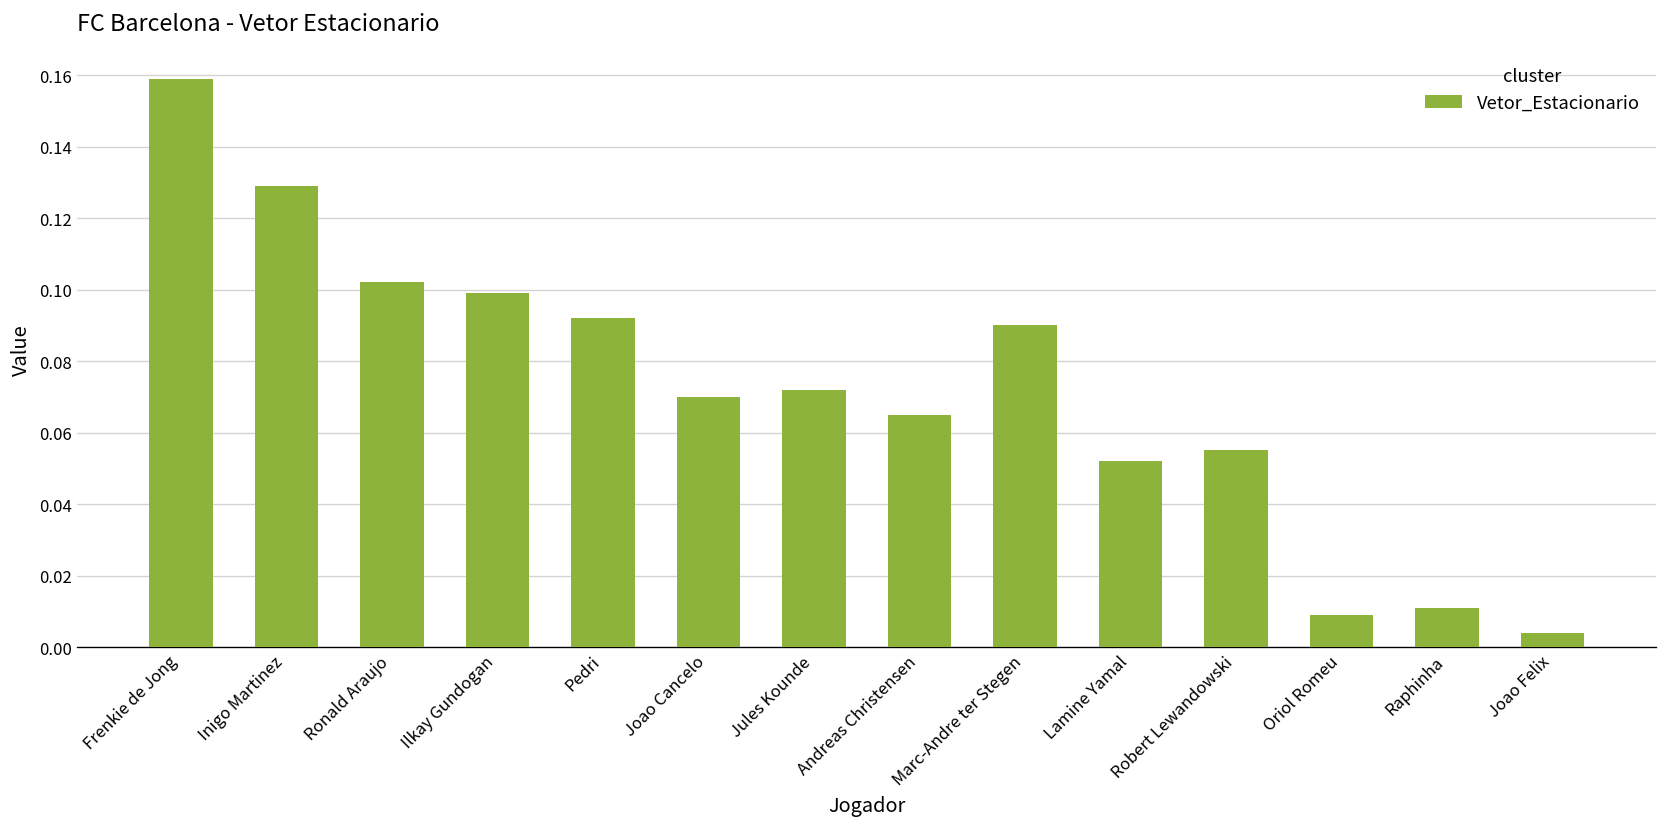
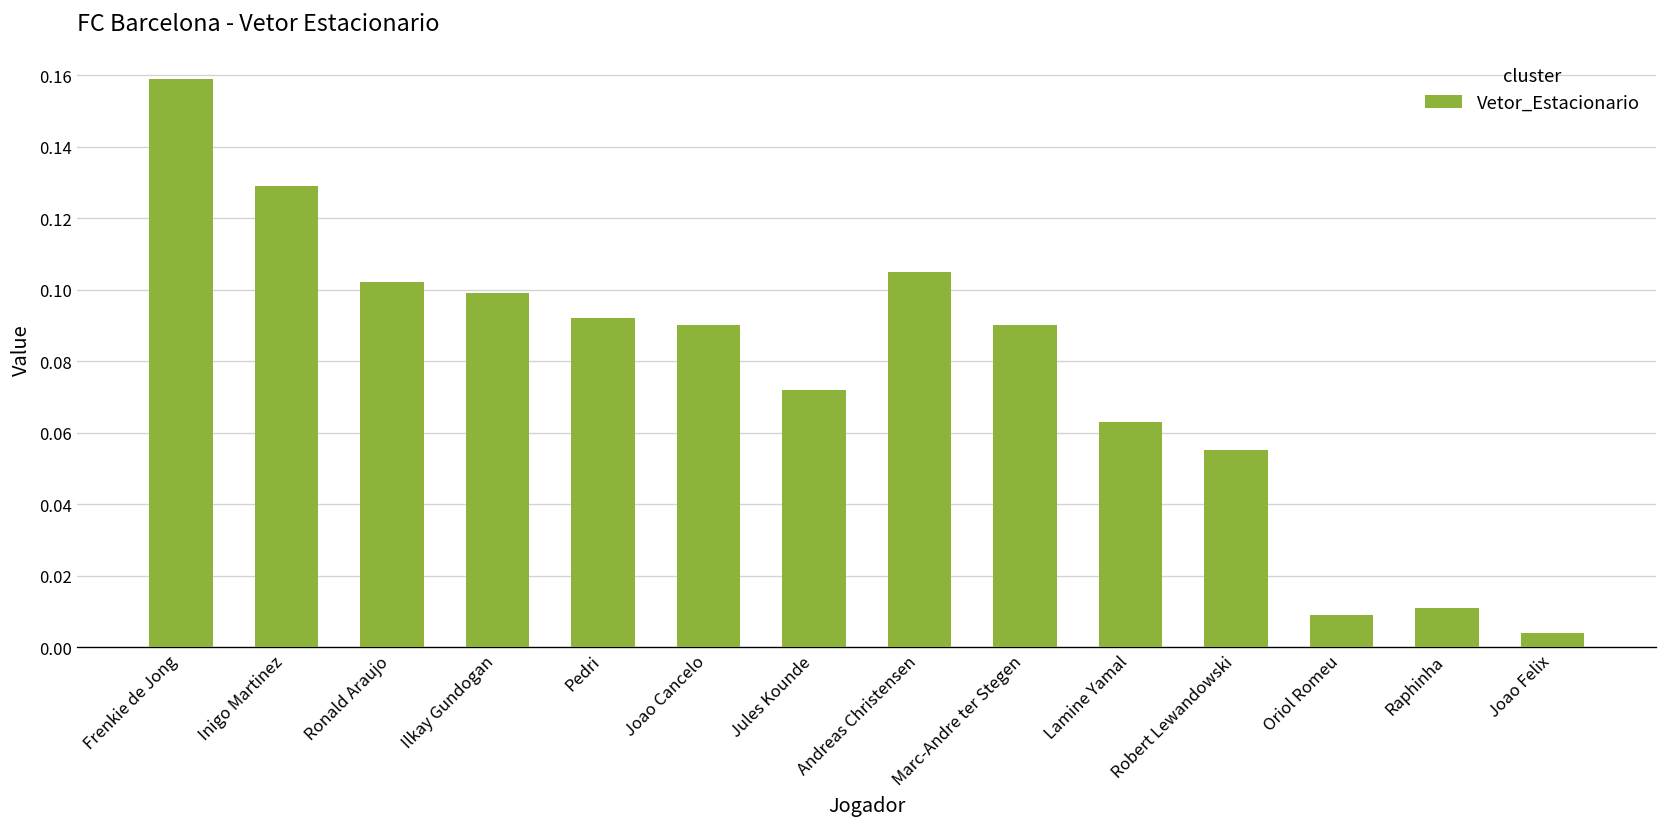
  {
    "Frenkie de Jong": 0.159,
    "Inigo Martinez": 0.129,
    "Ronald Araujo": 0.102,
    "Ilkay Gundogan": 0.099,
    "Pedri": 0.092,
-   "Joao Cancelo": 0.07,
+   "Joao Cancelo": 0.09,
    "Jules Kounde": 0.072,
-   "Andreas Christensen": 0.065,
+   "Andreas Christensen": 0.105,
    "Marc-Andre ter Stegen": 0.090,
-   "Lamine Yamal": 0.052,
+   "Lamine Yamal": 0.063,
    "Robert Lewandowski": 0.055,
    "Oriol Romeu": 0.009,
    "Raphinha": 0.011,
    "Joao Felix": 0.004
  }
